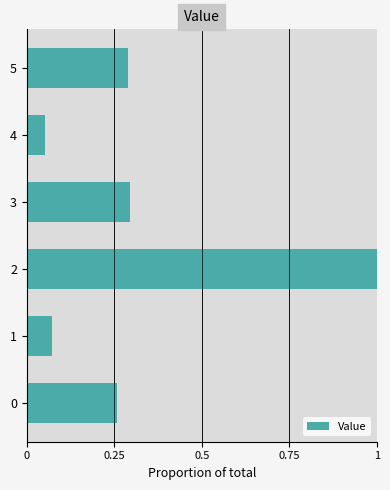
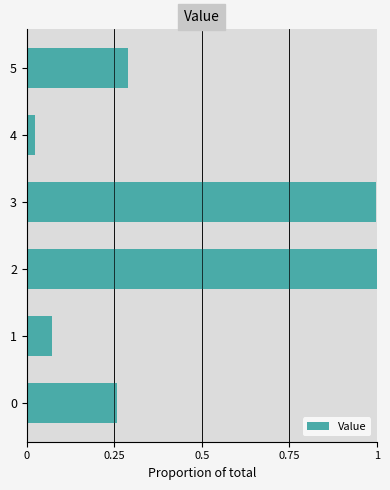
  {
    "5": 0.29,
-   "4": 0.05,
-   "3": 0.29,
+   "4": 0.02,
+   "3": 1.00,
    "2": 1.00,
    "1": 0.07,
    "0": 0.26
  }
